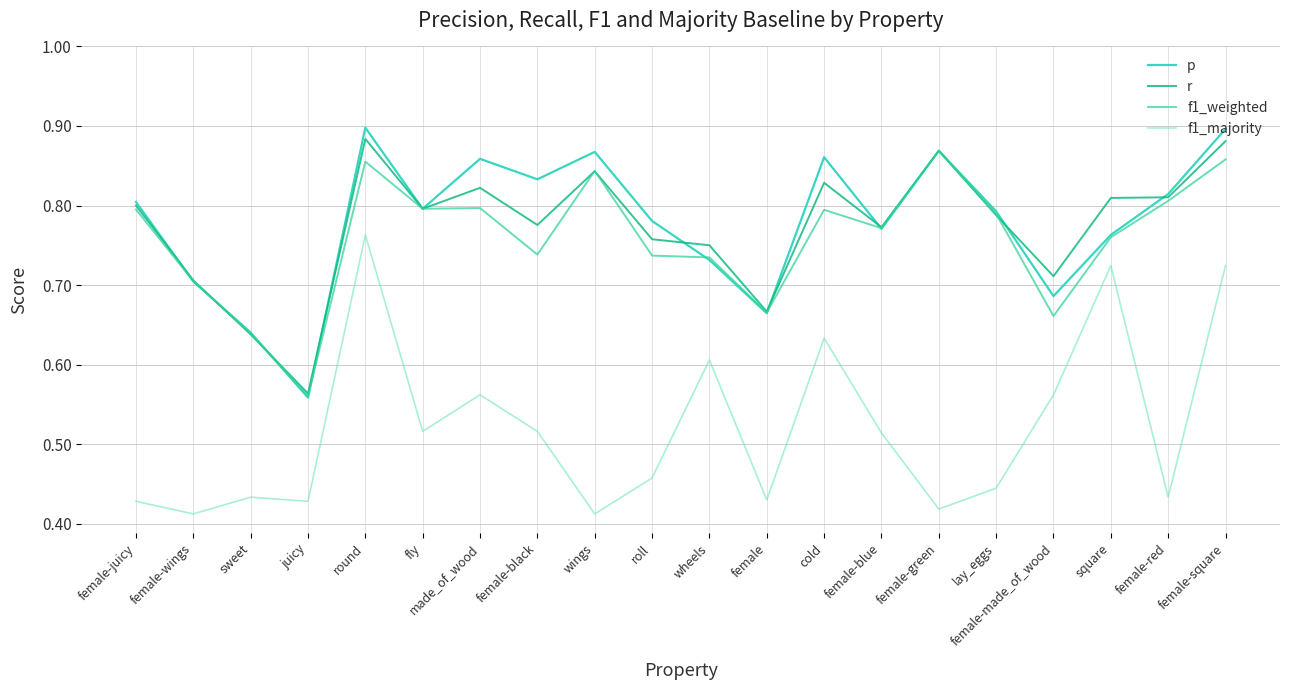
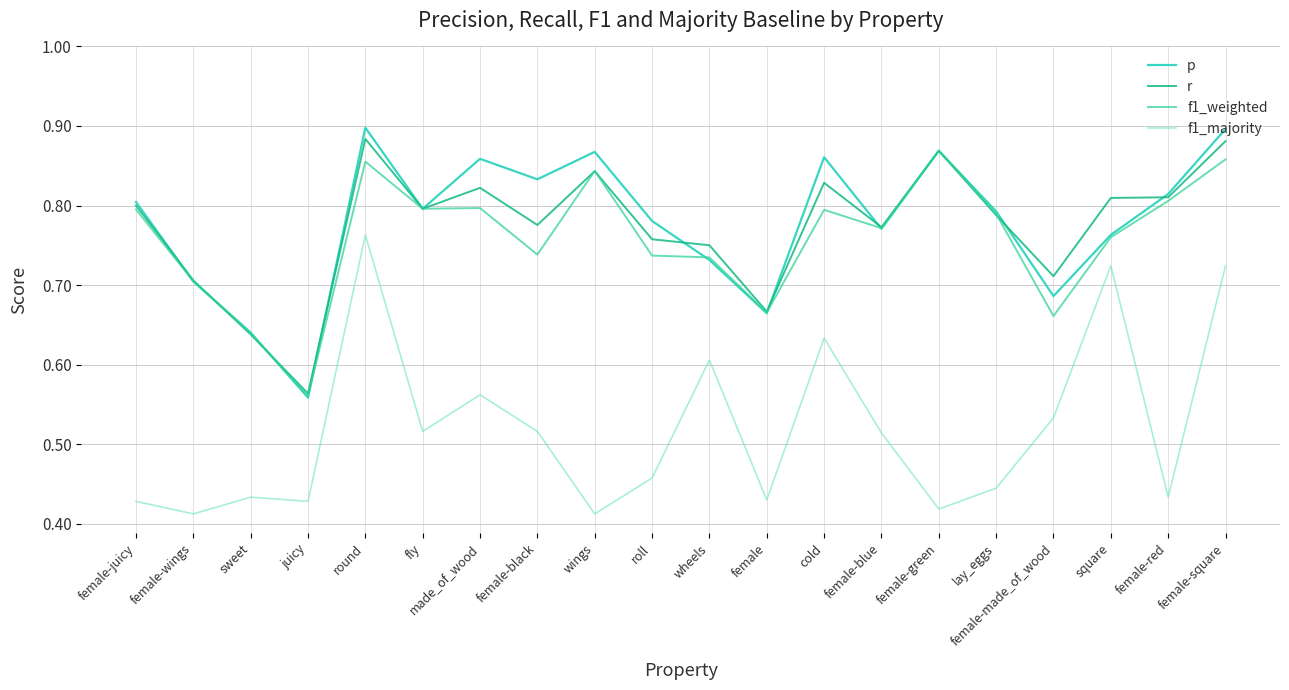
  {
    "f1_majority": {
      "female-juicy": 0.43,
      "female-wings": 0.41,
      "sweet": 0.43,
      "juicy": 0.43,
      "round": 0.76,
      "fly": 0.52,
      "made_of_wood": 0.56,
      "female-black": 0.52,
      "wings": 0.41,
      "roll": 0.46,
      "wheels": 0.61,
      "female": 0.43,
      "cold": 0.63,
      "female-blue": 0.51,
      "female-green": 0.42,
      "lay_eggs": 0.44,
-     "female-made_of_wood": 0.56,
+     "female-made_of_wood": 0.53,
      "square": 0.72,
      "female-red": 0.43,
      "female-square": 0.72
    }
  }
